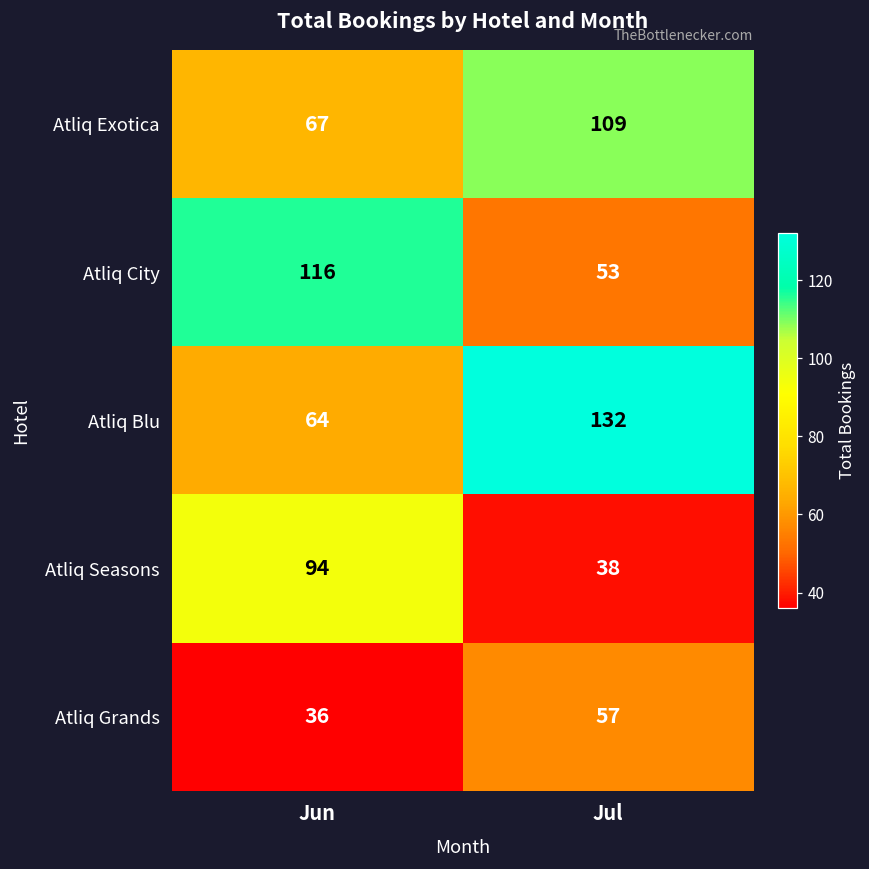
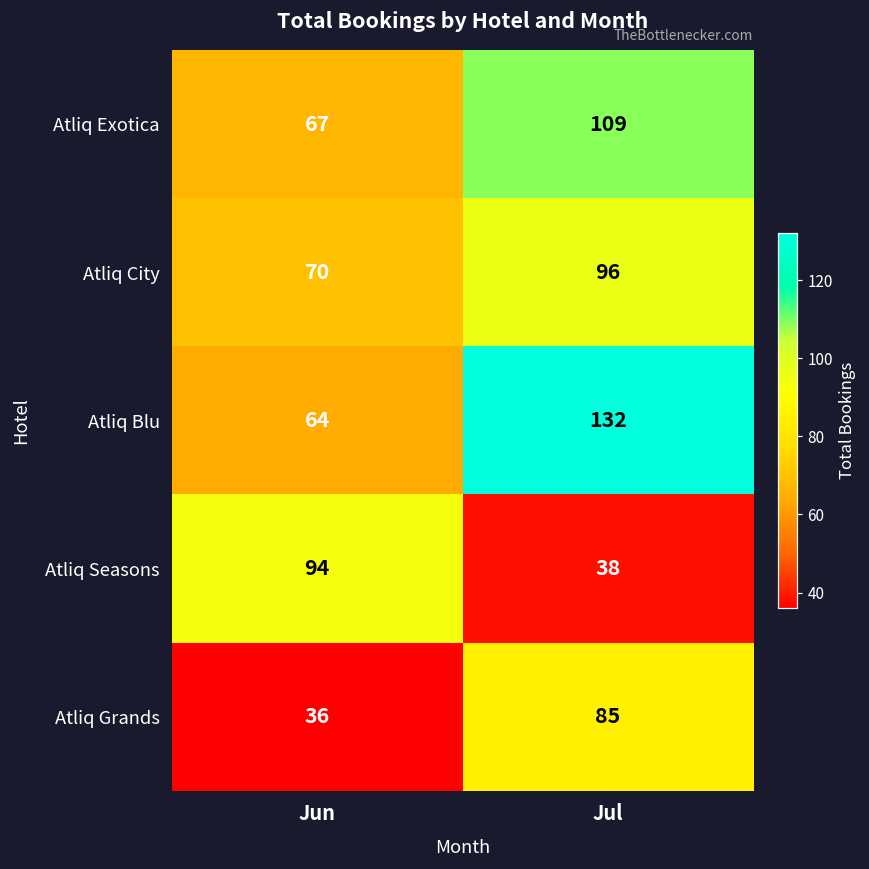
  {
    "Atliq Exotica": {
      "Jun": 67,
      "Jul": 109
    },
    "Atliq City": {
-     "Jun": 116,
-     "Jul": 53
+     "Jun": 70,
+     "Jul": 96
    },
    "Atliq Blu": {
      "Jun": 64,
      "Jul": 132
    },
    "Atliq Seasons": {
      "Jun": 94,
      "Jul": 38
    },
    "Atliq Grands": {
      "Jun": 36,
-     "Jul": 57
+     "Jul": 85
    }
  }
